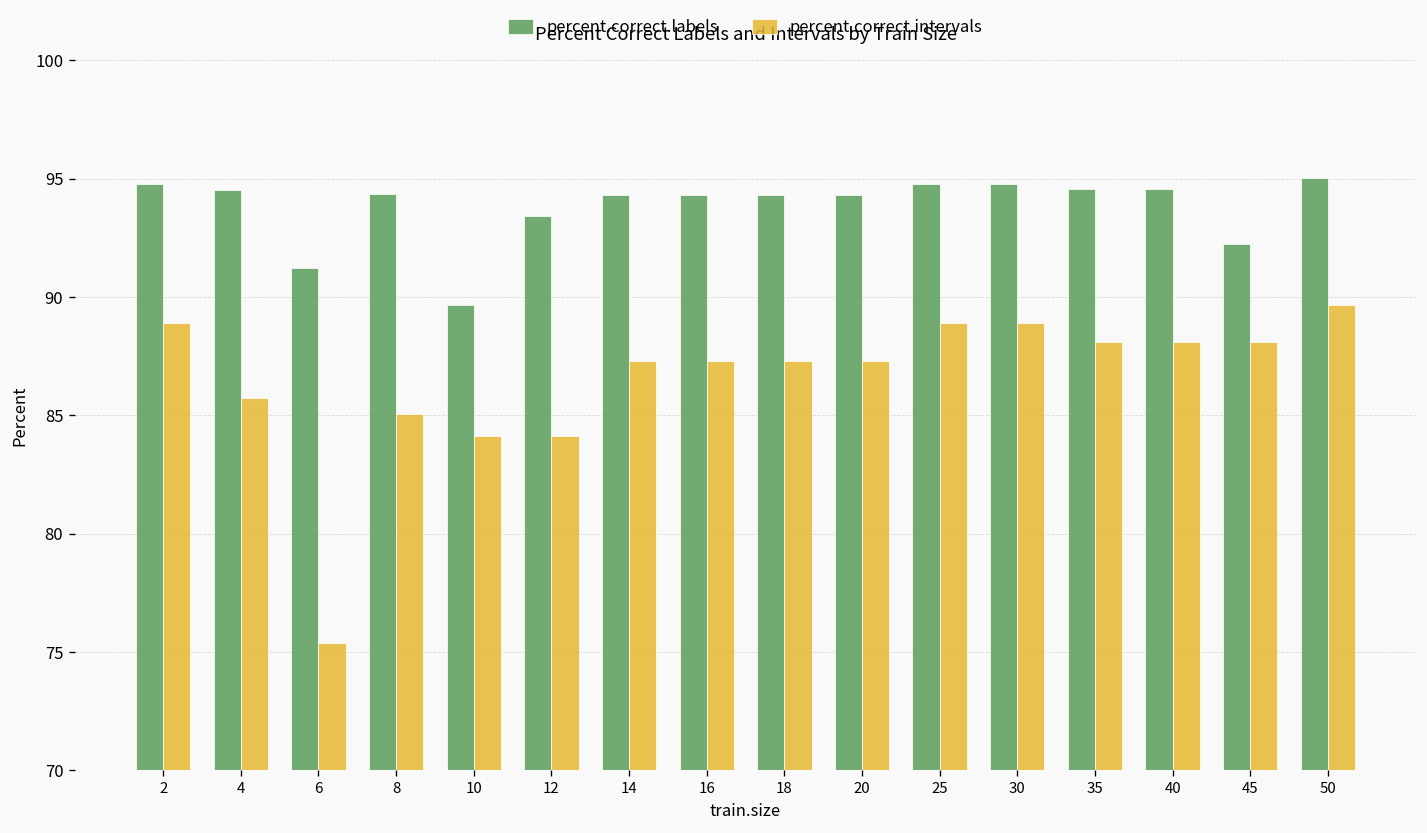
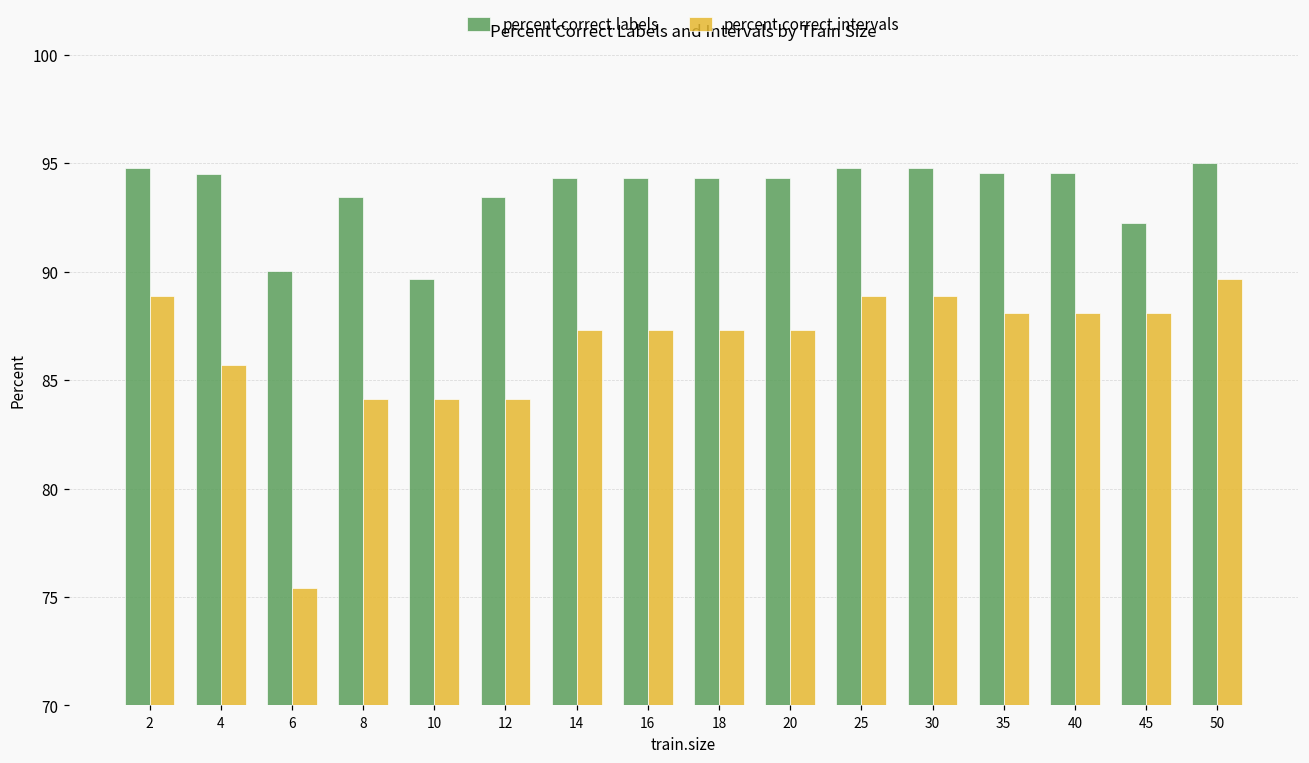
  {
    "percent.correct.labels": {
      "2": 94.8,
      "4": 94.5,
-     "6": 91.2,
-     "8": 94.4,
+     "6": 90.0,
+     "8": 93.4,
      "10": 89.6,
      "12": 93.4,
      "14": 94.3,
      "16": 94.3,
      "18": 94.3,
      "20": 94.3,
      "25": 94.8,
      "30": 94.8,
      "35": 94.6,
      "40": 94.6,
      "45": 92.2,
      "50": 95.0
    },
    "percent.correct.intervals": {
      "2": 88.9,
      "4": 85.7,
      "6": 75.4,
-     "8": 85.0,
+     "8": 84.1,
      "10": 84.1,
      "12": 84.1,
      "14": 87.3,
      "16": 87.3,
      "18": 87.3,
      "20": 87.3,
      "25": 88.9,
      "30": 88.9,
      "35": 88.1,
      "40": 88.1,
      "45": 88.1,
      "50": 89.7
    }
  }
